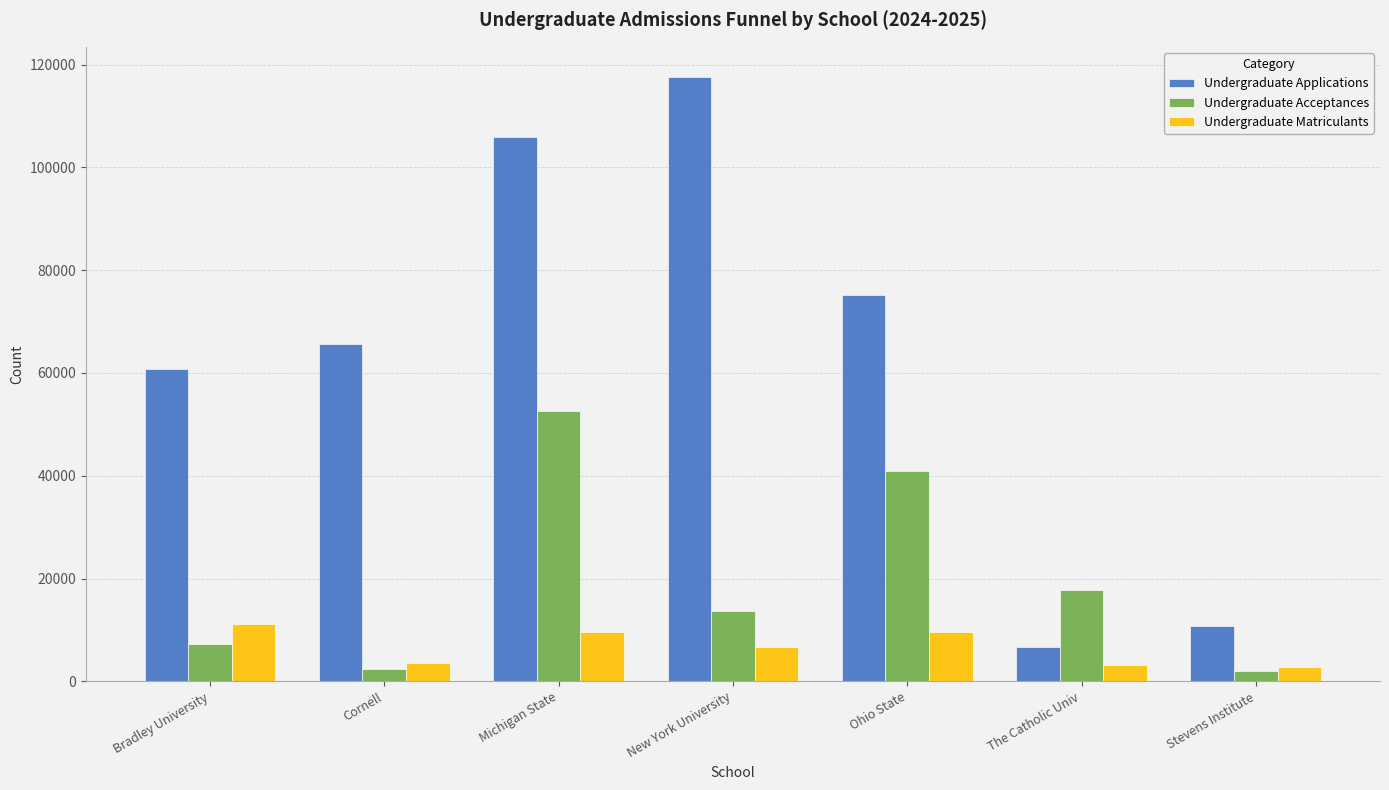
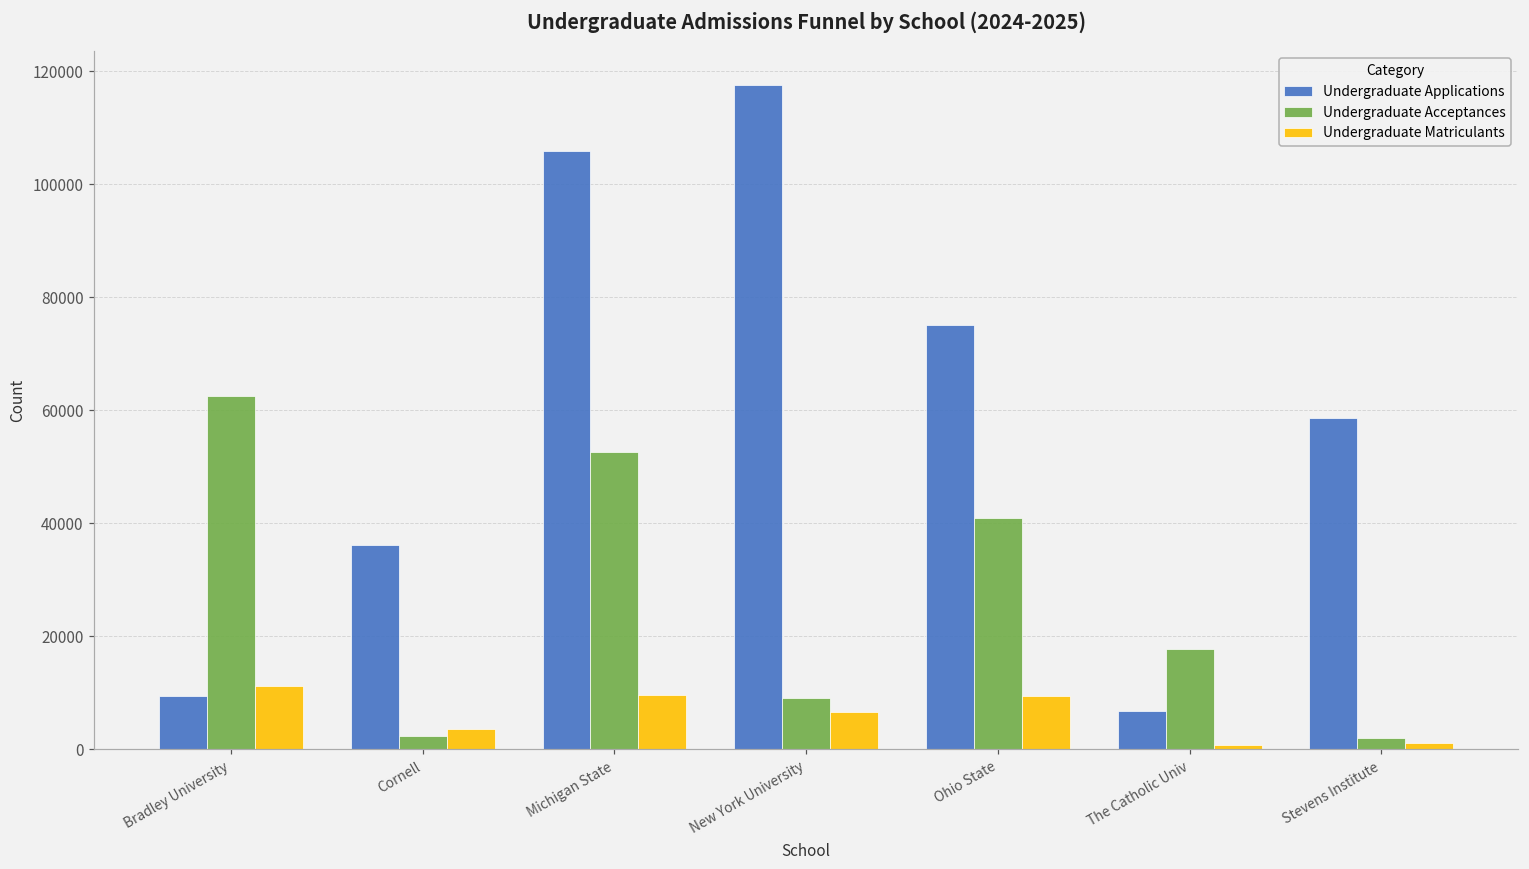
  {
    "Undergraduate Applications": {
-     "Bradley University": 61000,
-     "Cornell": 66000,
+     "Bradley University": 9000,
+     "Cornell": 36000,
      "Michigan State": 106000,
      "New York University": 118000,
      "Ohio State": 75000,
      "The Catholic Univ": 7000,
-     "Stevens Institute": 11000
+     "Stevens Institute": 59000
    },
    "Undergraduate Acceptances": {
-     "Bradley University": 7000,
+     "Bradley University": 63000,
      "Cornell": 2000,
      "Michigan State": 53000,
-     "New York University": 14000,
+     "New York University": 9000,
      "Ohio State": 41000,
      "The Catholic Univ": 18000,
      "Stevens Institute": 2000
    },
    "Undergraduate Matriculants": {
      "Bradley University": 11000,
      "Cornell": 4000,
      "Michigan State": 10000,
      "New York University": 7000,
      "Ohio State": 10000,
-     "The Catholic Univ": 3000,
-     "Stevens Institute": 3000
+     "The Catholic Univ": 1000,
+     "Stevens Institute": 1000
    }
  }
